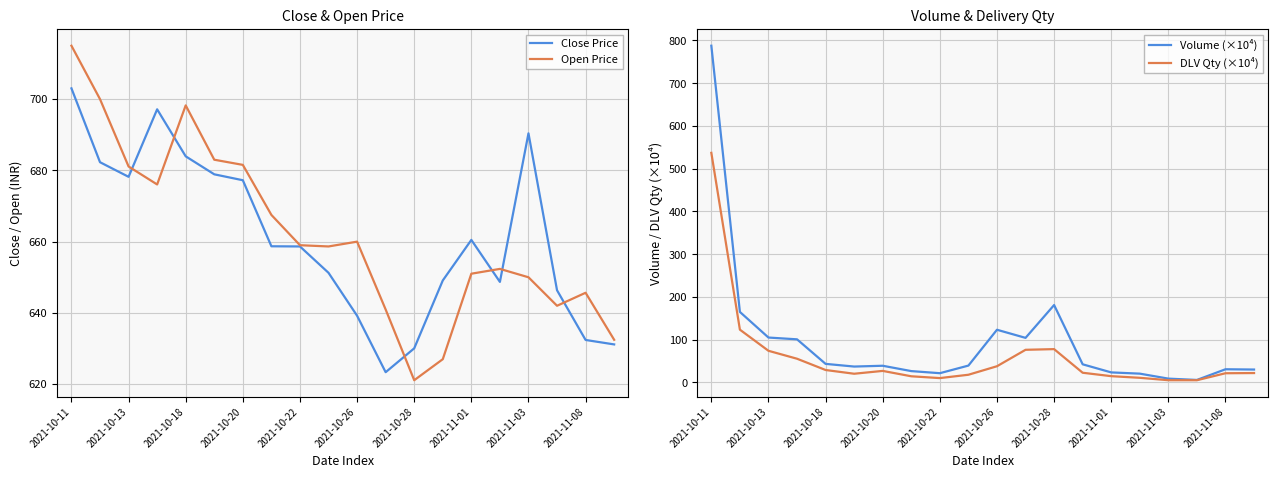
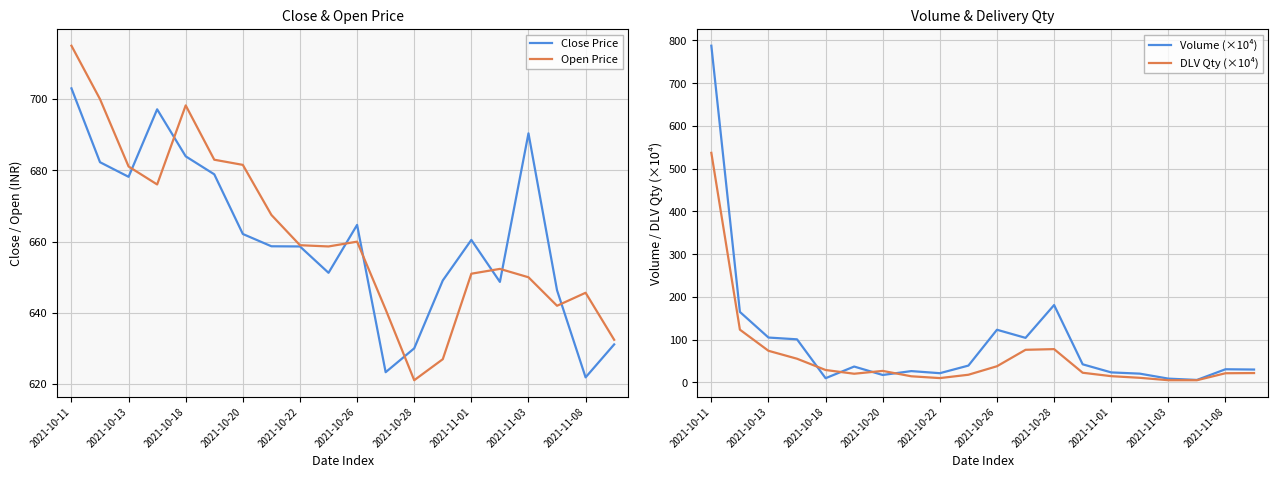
  {
    "Close & Open Price": {
      "Close Price": {
        "2021-10-11": 703,
        "2021-10-13": 678,
        "2021-10-18": 684,
-       "2021-10-20": 677,
-       "2021-10-26": 639,
+       "2021-10-20": 662,
+       "2021-10-26": 665,
        "2021-10-28": 630,
        "2021-11-01": 660,
        "2021-11-03": 690,
-       "2021-11-08": 632
+       "2021-11-08": 622
      },
      "Open Price": {
        "2021-10-11": 715,
        "2021-10-13": 681,
        "2021-10-18": 698,
        "2021-10-20": 682,
        "2021-10-26": 660,
        "2021-10-28": 621,
        "2021-11-01": 651,
        "2021-11-03": 650,
        "2021-11-08": 646
      }
    },
    "Volume & Delivery Qty": {
      "Volume (×10⁴)": {
        "2021-10-11": 790,
        "2021-10-13": 110,
-       "2021-10-18": 40,
-       "2021-10-20": 40,
+       "2021-10-18": 10,
+       "2021-10-20": 20,
        "2021-10-22": 20,
        "2021-10-26": 120,
        "2021-10-28": 180,
        "2021-11-01": 20,
        "2021-11-08": 30
      },
      "DLV Qty (×10⁴)": {
        "2021-10-11": 540,
        "2021-10-13": 70,
        "2021-10-18": 30,
        "2021-10-20": 30,
        "2021-10-22": 10,
        "2021-10-26": 40,
        "2021-10-28": 80,
        "2021-11-01": 10,
        "2021-11-08": 20
      }
    }
  }
